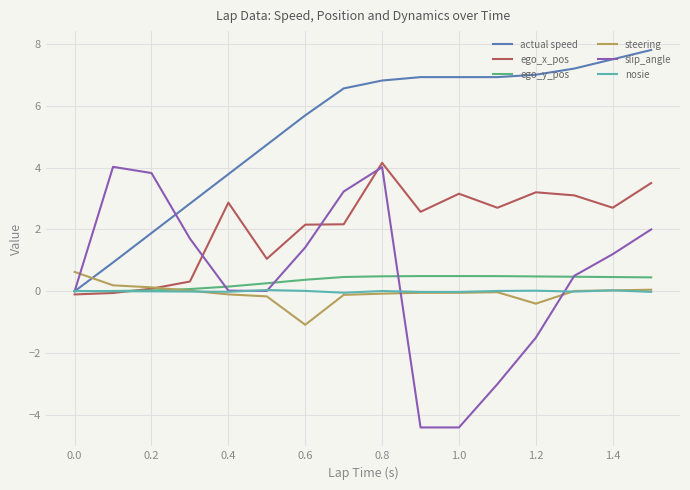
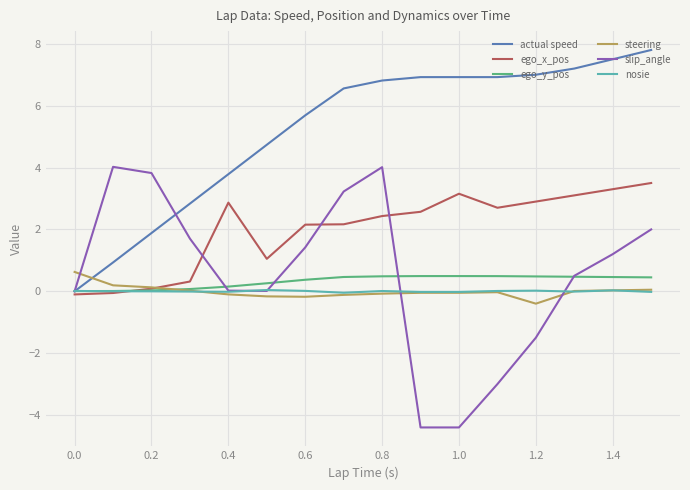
  {
    "ego_x_pos": {
      "0.0": -0.1,
      "0.4": 2.9,
      "0.6": 2.2,
-     "0.8": 4.2,
+     "0.8": 2.4,
      "1.0": 3.2,
-     "1.2": 3.2,
-     "1.4": 2.7
+     "1.2": 2.9,
+     "1.4": 3.3
    },
    "steering": {
      "0.0": 0.6,
      "0.4": -0.1,
-     "0.6": -1.1,
+     "0.6": -0.2,
      "0.8": -0.1,
      "1.2": -0.4
    }
  }
